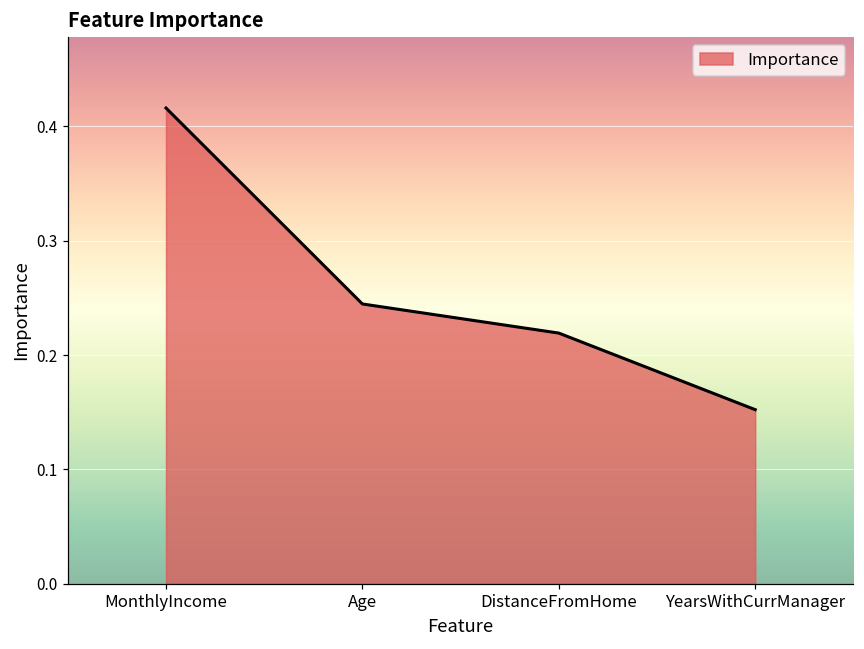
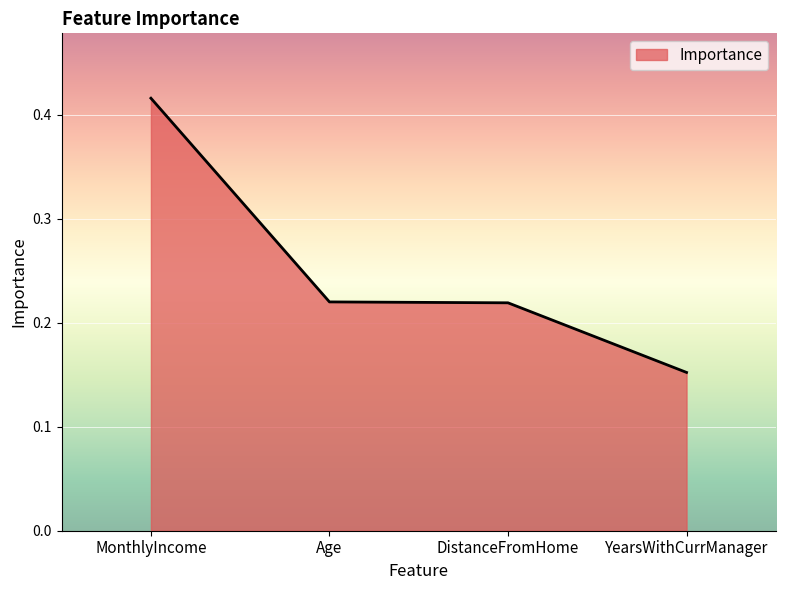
  {
    "MonthlyIncome": 0.416,
-   "Age": 0.245,
+   "Age": 0.220,
    "DistanceFromHome": 0.219,
    "YearsWithCurrManager": 0.152
  }
